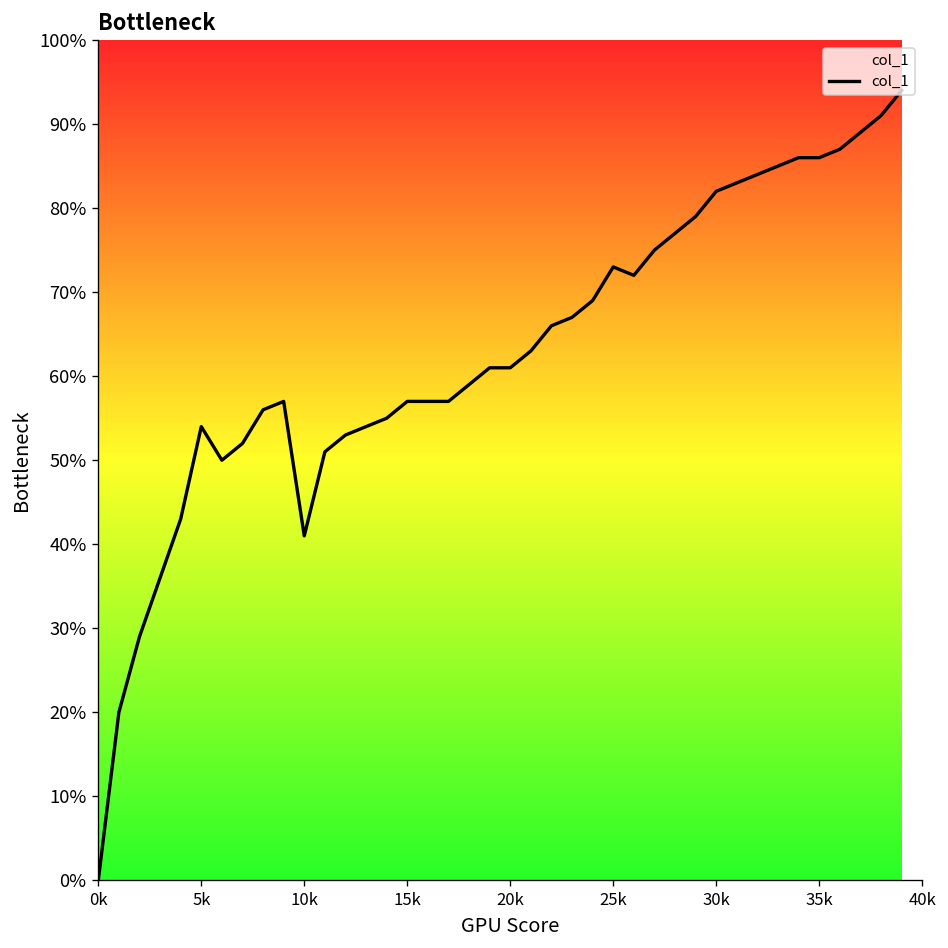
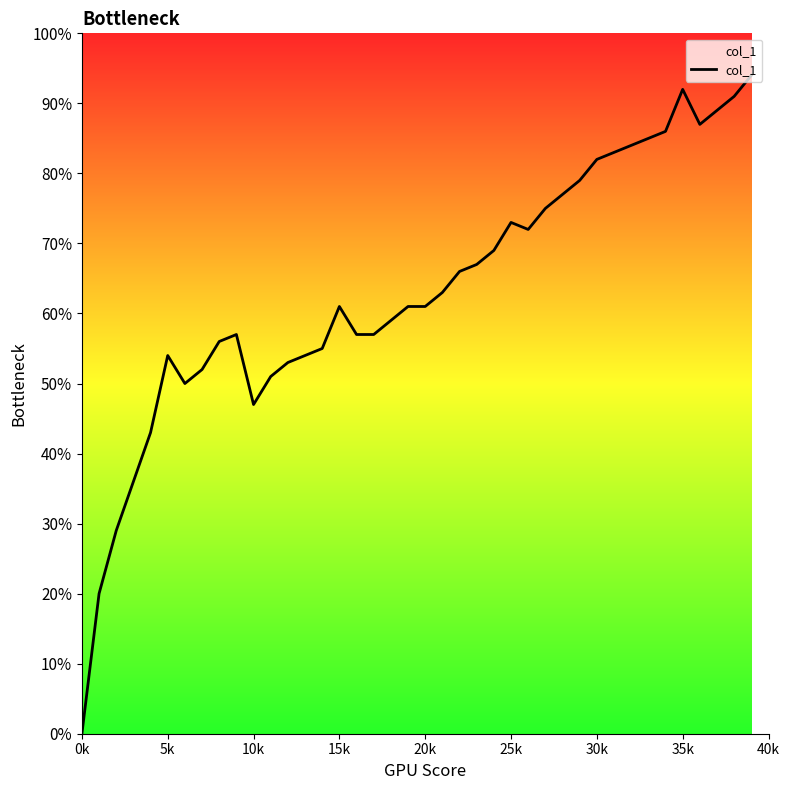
  {
    "0k": "0%",
    "5k": "54%",
-   "10k": "41%",
-   "15k": "57%",
+   "10k": "47%",
+   "15k": "61%",
    "20k": "61%",
    "25k": "73%",
    "30k": "82%",
-   "35k": "86%"
+   "35k": "92%"
  }
